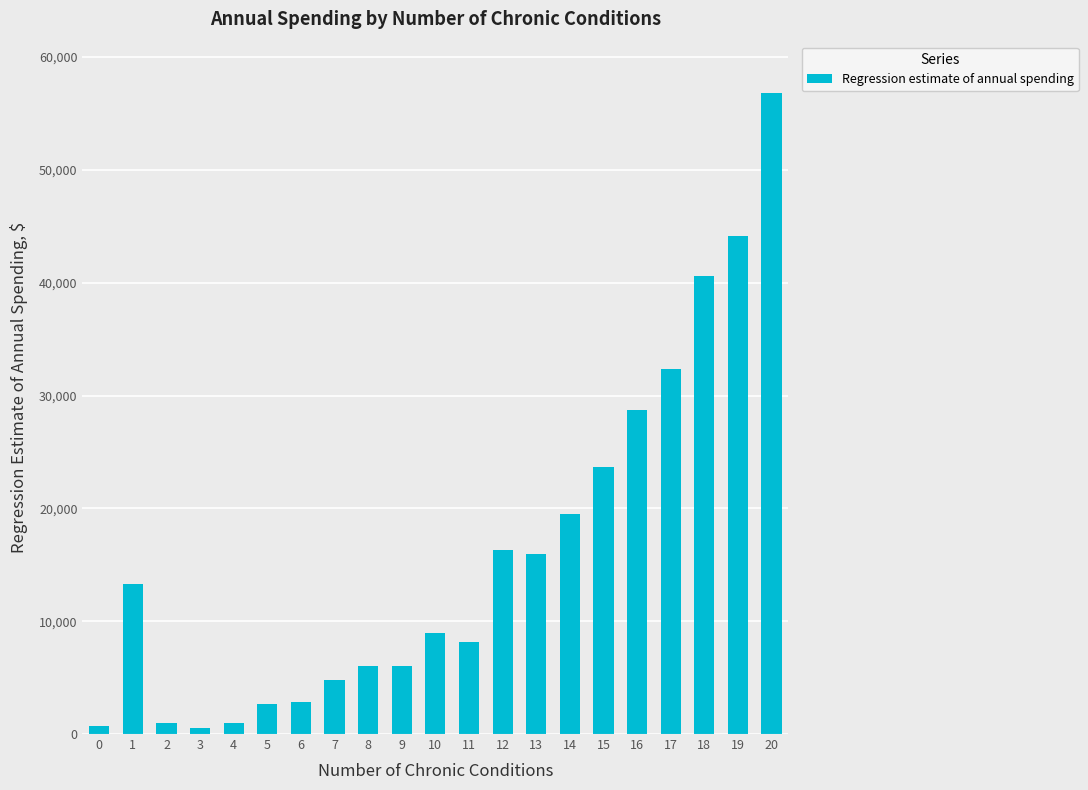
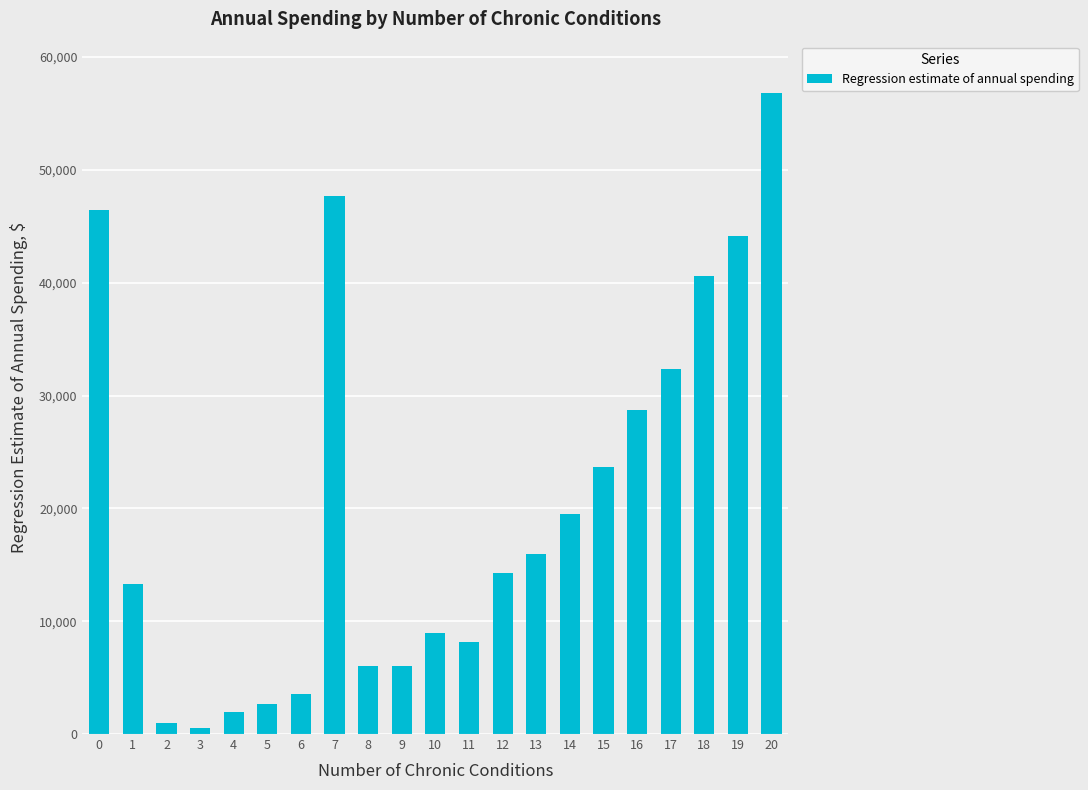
  {
-   "0": "700",
+   "0": "46,500",
    "1": "13,300",
    "2": "1,000",
    "3": "600",
-   "4": "1,000",
+   "4": "2,000",
    "5": "2,700",
-   "6": "2,800",
-   "7": "4,800",
+   "6": "3,600",
+   "7": "47,700",
    "8": "6,100",
    "9": "6,000",
    "10": "9,000",
    "11": "8,200",
-   "12": "16,300",
+   "12": "14,300",
    "13": "15,900",
    "14": "19,500",
    "15": "23,600",
    "16": "28,700",
    "17": "32,300",
    "18": "40,600",
    "19": "44,200",
    "20": "56,800"
  }
